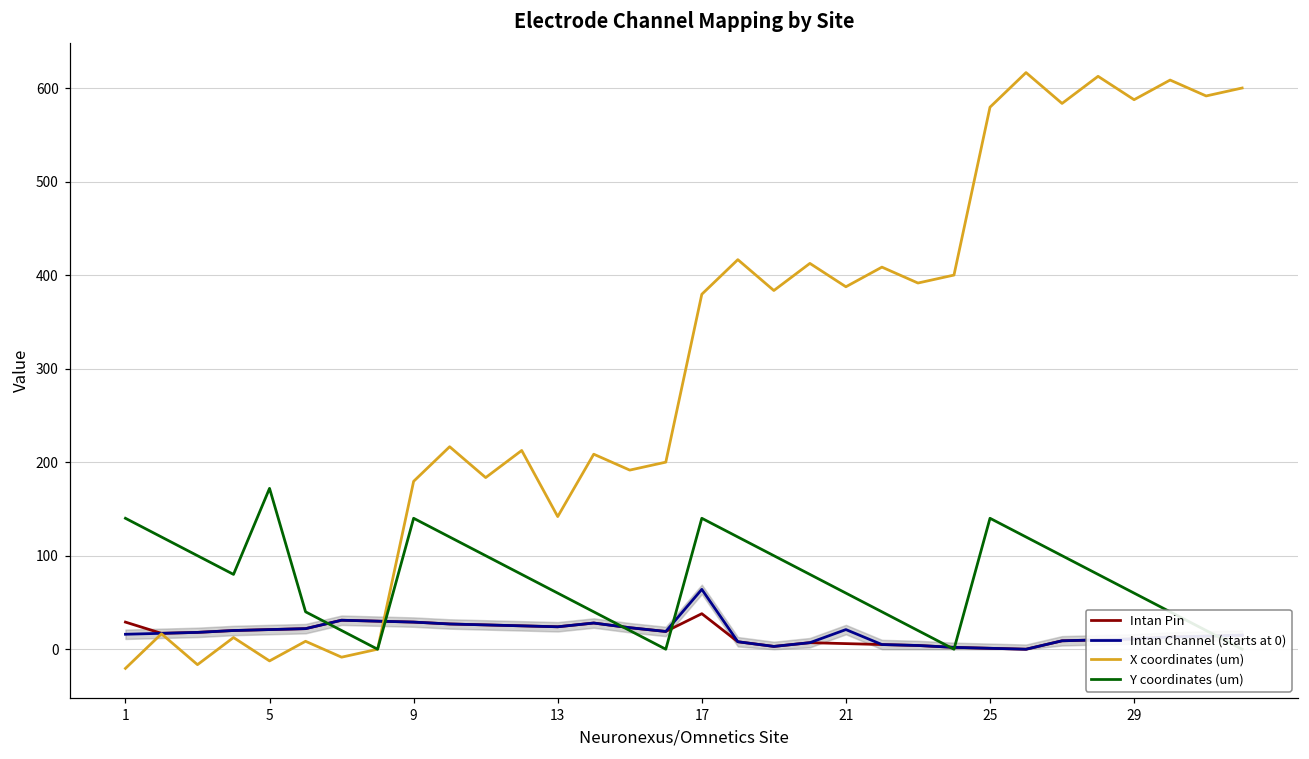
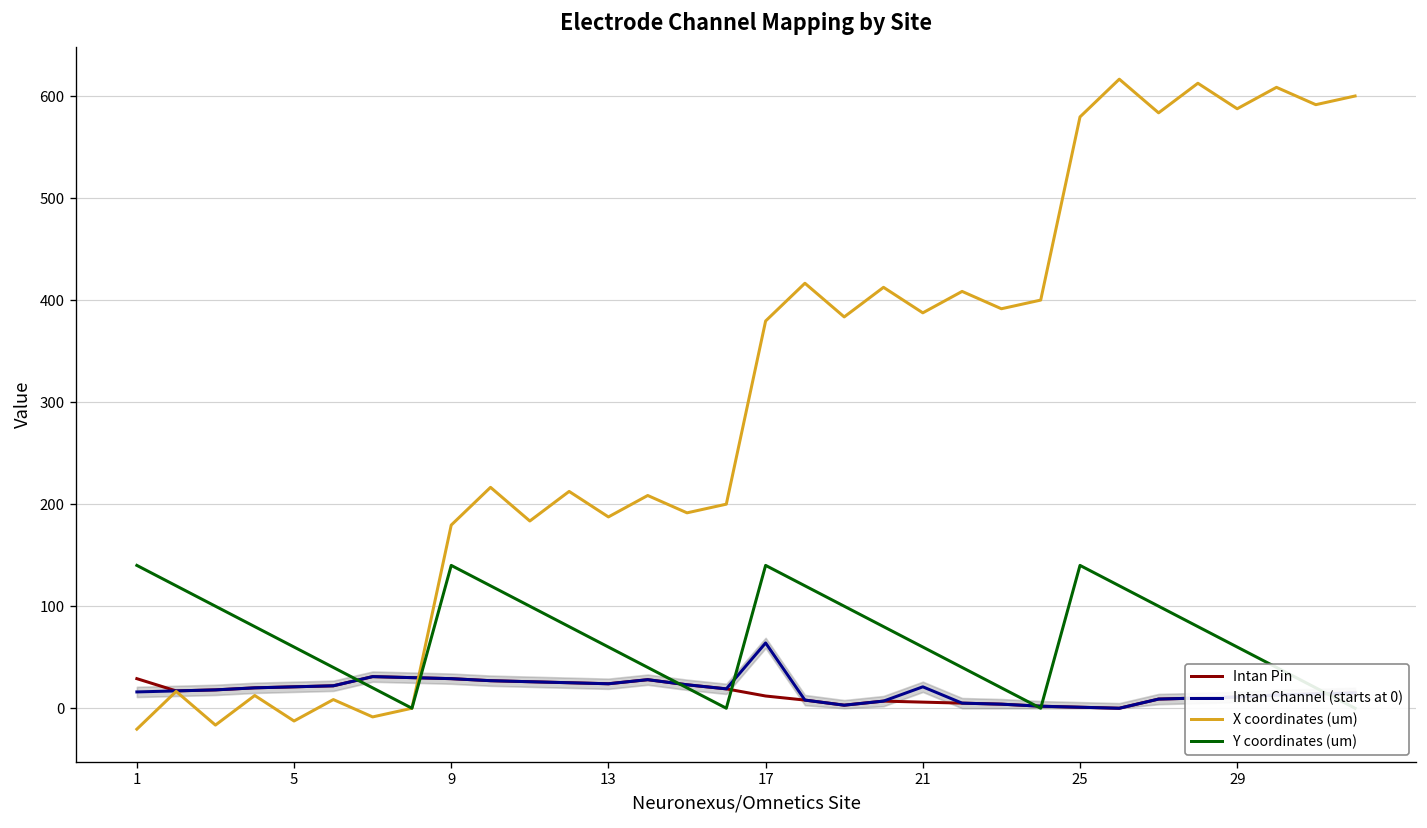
  {
    "Intan Pin": {
      "1": 30,
-     "17": 40,
+     "17": 10,
      "21": 10
    },
    "Intan Channel (starts at 0)": {
      "1": 20,
      "17": 60,
      "21": 20
    },
    "X coordinates (um)": {
      "1": -20,
      "5": -10,
      "9": 180,
-     "13": 140,
+     "13": 190,
      "17": 380,
      "21": 390,
      "25": 580,
      "29": 590
    },
    "Y coordinates (um)": {
      "1": 140,
-     "5": 170,
+     "5": 60,
      "9": 140,
      "13": 60,
      "17": 140,
      "21": 60,
      "25": 140,
      "29": 60
    }
  }
